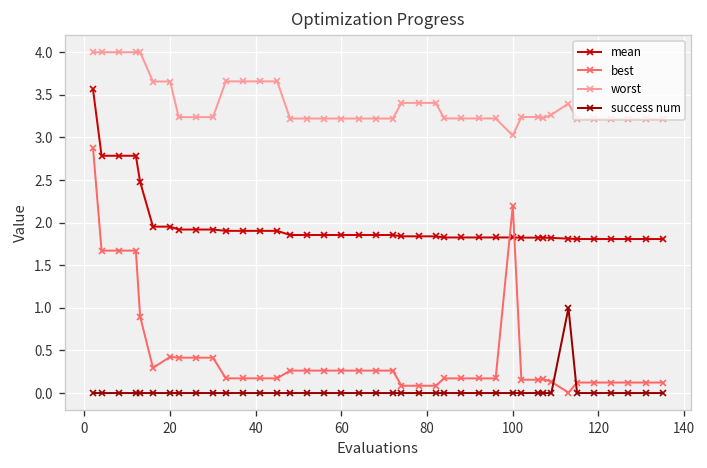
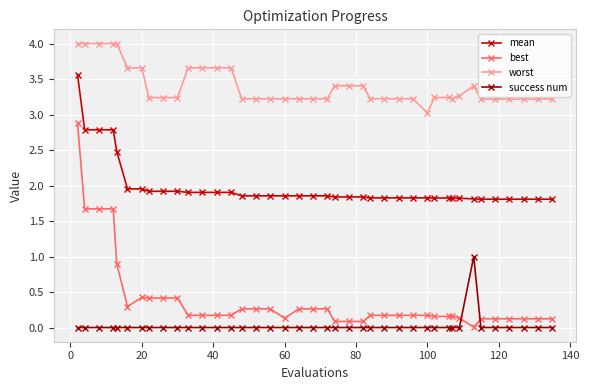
  {
    "best": {
      "20": 0.4,
-     "60": 0.3,
-     "100": 2.2
+     "60": 0.1,
+     "100": 0.2
    },
    "worst": {
      "20": 3.7,
      "60": 3.2,
      "100": 3.0
    }
  }
